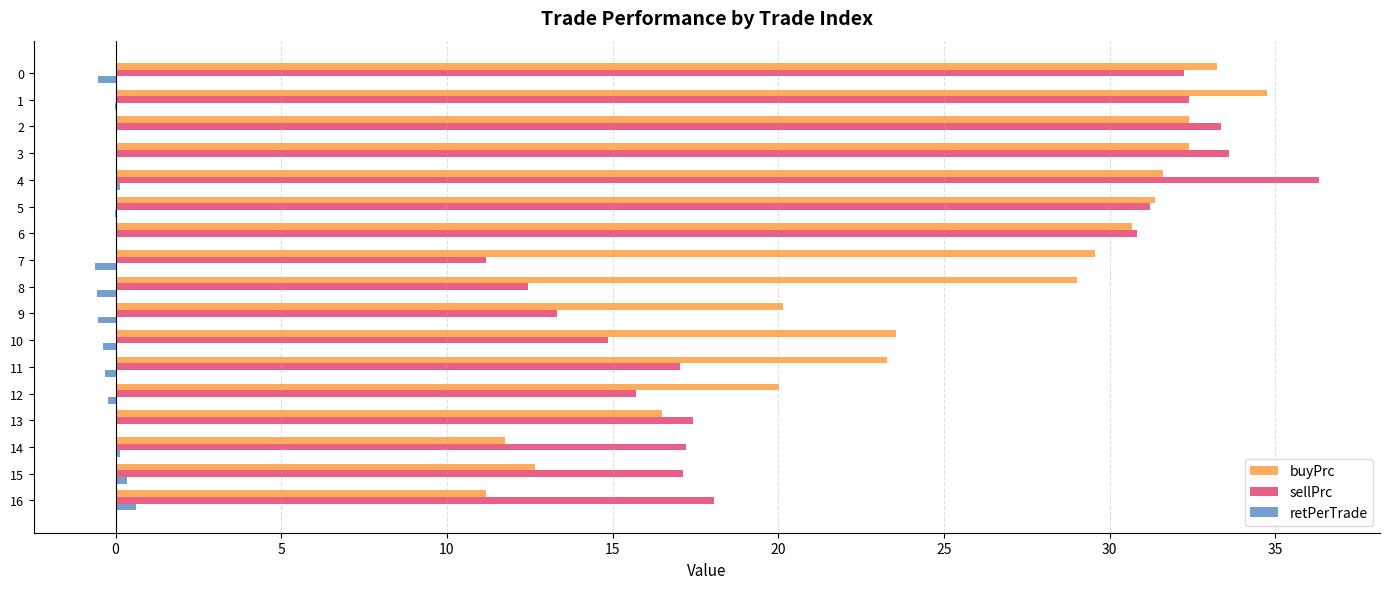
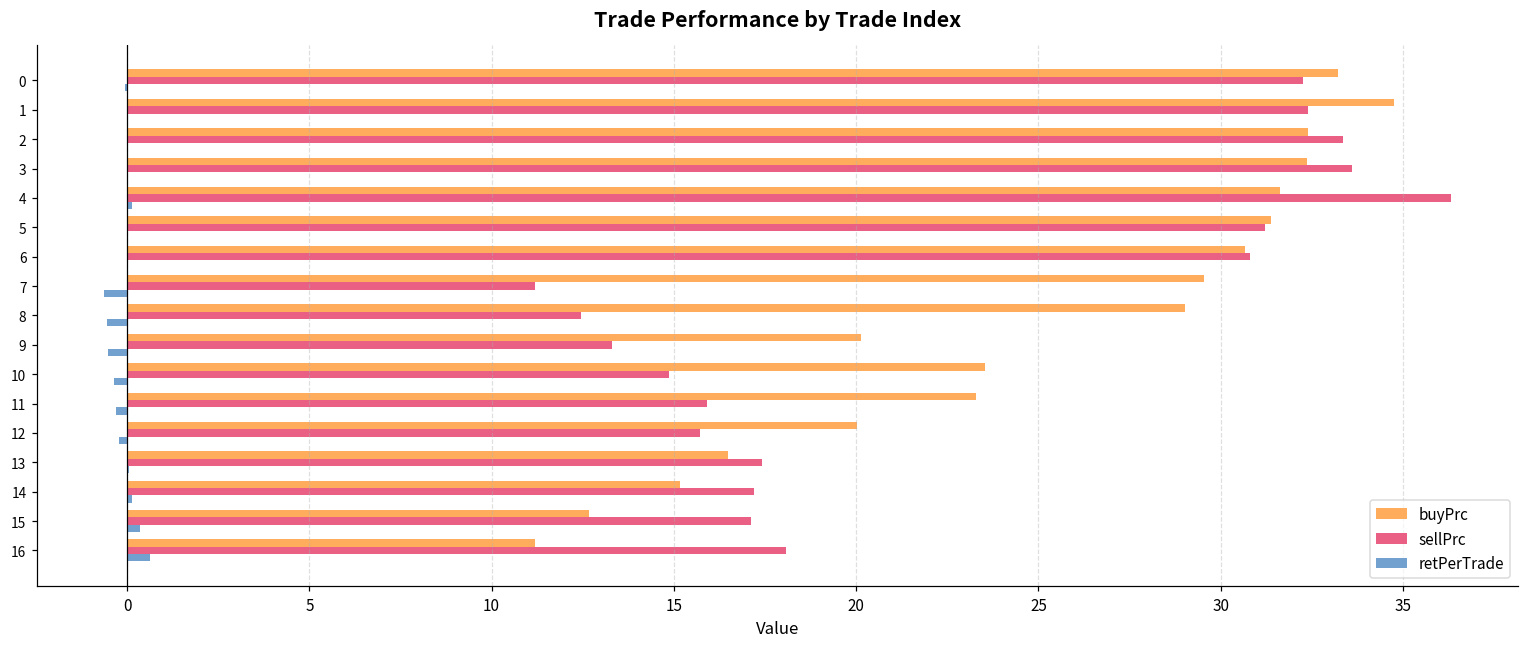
  {
    "buyPrc": {
      "0": 33.2,
      "1": 34.8,
      "2": 32.4,
      "3": 32.4,
      "4": 31.6,
      "5": 31.4,
      "6": 30.7,
      "7": 29.5,
      "8": 29.0,
      "9": 20.1,
      "10": 23.5,
      "11": 23.3,
      "12": 20.0,
      "13": 16.5,
-     "14": 11.8,
+     "14": 15.2,
      "15": 12.7,
      "16": 11.2
    },
    "sellPrc": {
      "0": 32.3,
      "1": 32.4,
      "2": 33.3,
      "3": 33.6,
      "4": 36.3,
      "5": 31.2,
      "6": 30.8,
      "7": 11.2,
      "8": 12.5,
      "9": 13.3,
      "10": 14.9,
-     "11": 17.0,
+     "11": 15.9,
      "12": 15.7,
      "13": 17.4,
      "14": 17.2,
      "15": 17.1,
      "16": 18.1
    },
    "retPerTrade": {
-     "0": -0.5,
+     "0": 0.0,
      "4": 0.1,
      "7": -0.6,
      "8": -0.5,
      "9": -0.5,
      "10": -0.4,
      "11": -0.3,
      "12": -0.2,
      "14": 0.1,
      "15": 0.4,
      "16": 0.6
    }
  }
